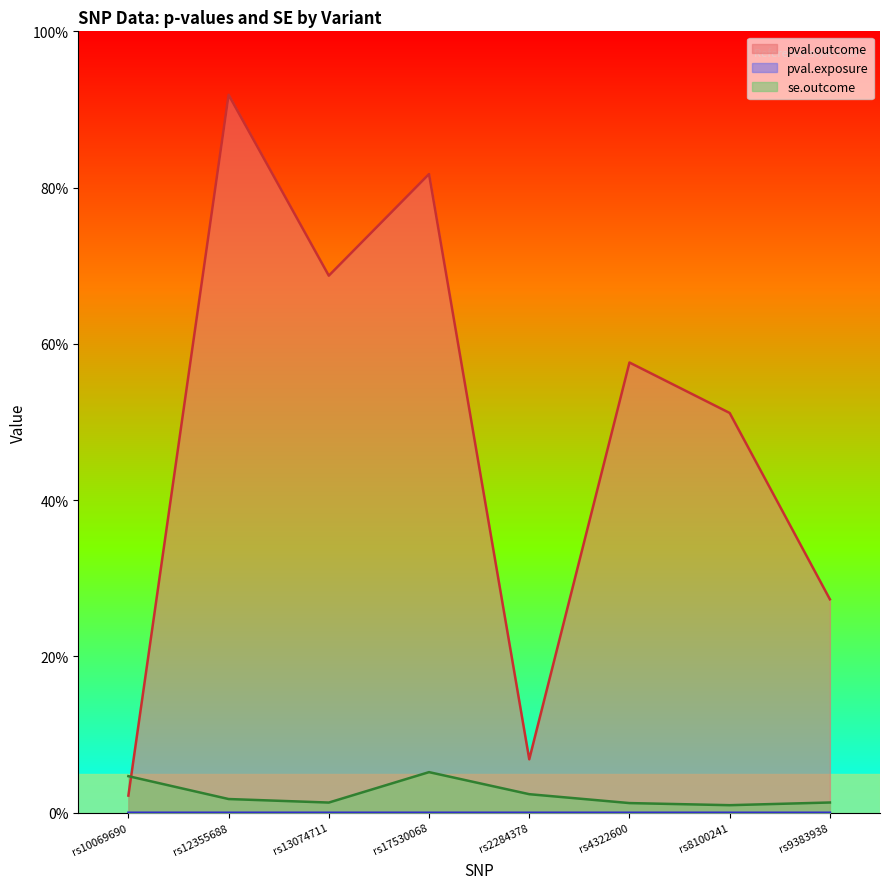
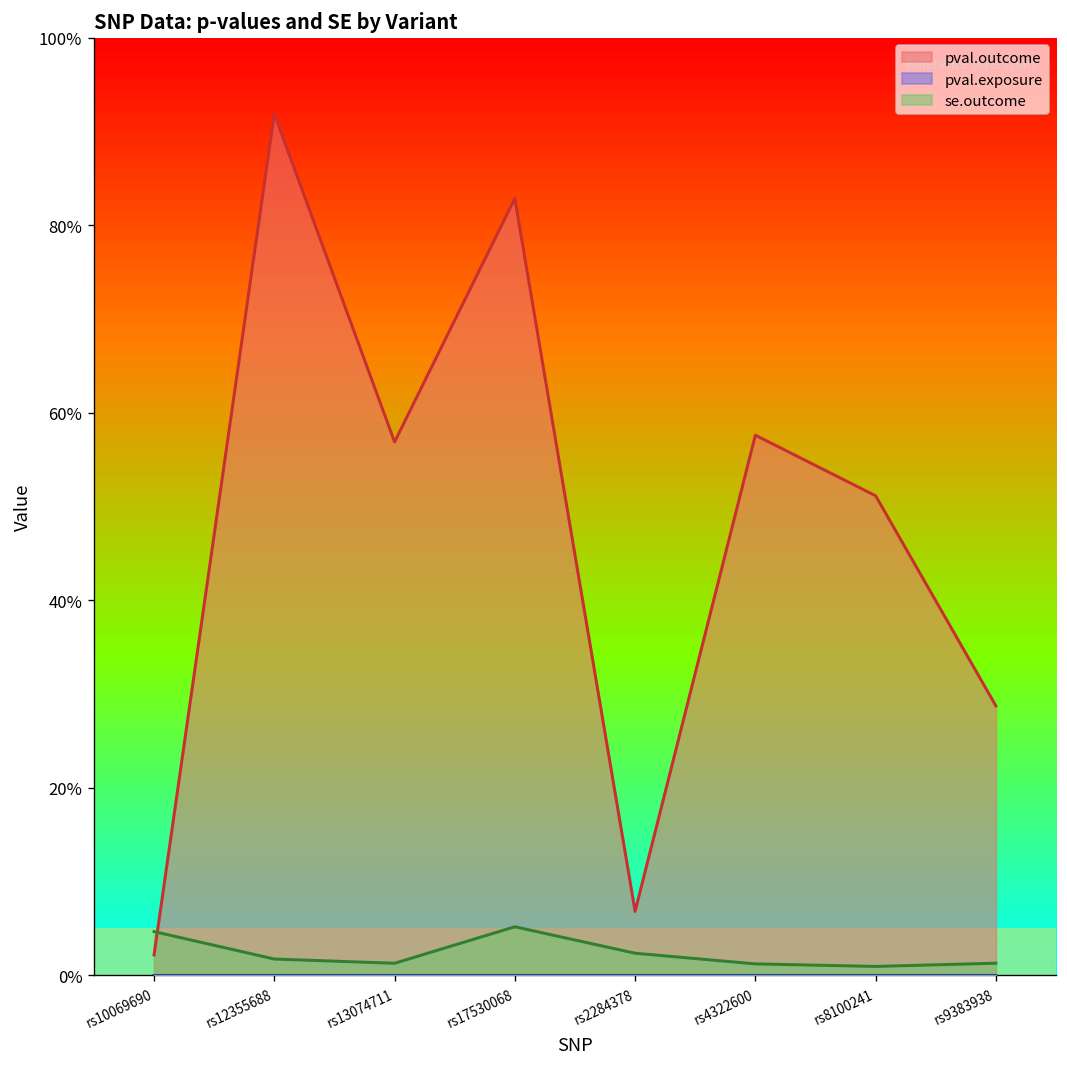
  {
    "pval.outcome": {
      "rs12355688": "92%",
-     "rs13074711": "69%",
-     "rs17530068": "82%",
+     "rs13074711": "57%",
+     "rs17530068": "83%",
      "rs2284378": "7%",
      "rs4322600": "58%",
      "rs8100241": "51%",
-     "rs9383938": "27%"
+     "rs9383938": "29%"
    },
    "se.outcome": {
      "rs17530068": "5%"
    }
  }
